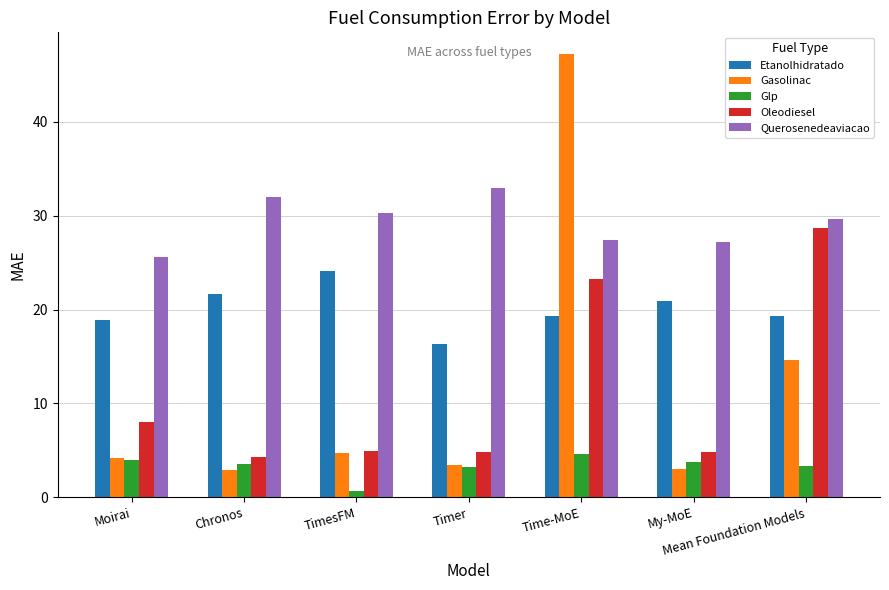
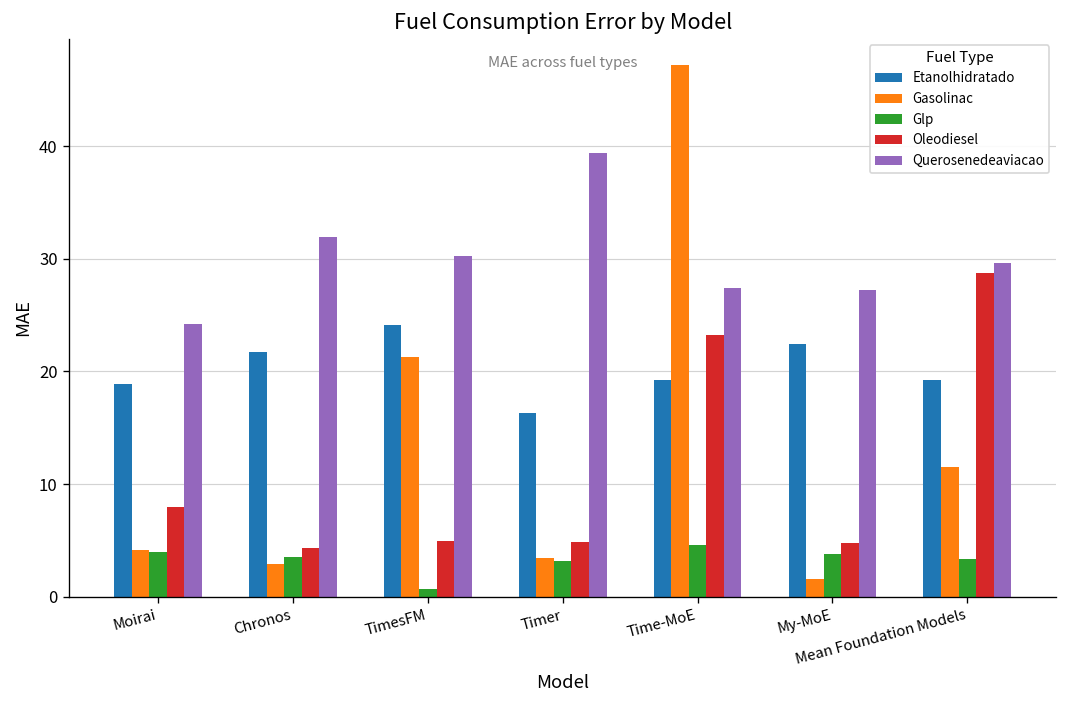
  {
    "Etanolhidratado": {
      "Moirai": 19,
      "Chronos": 22,
      "TimesFM": 24,
      "Timer": 16,
      "Time-MoE": 19,
-     "My-MoE": 21,
+     "My-MoE": 22,
      "Mean Foundation Models": 19
    },
    "Gasolinac": {
      "Moirai": 4,
      "Chronos": 3,
-     "TimesFM": 5,
+     "TimesFM": 21,
      "Timer": 3,
      "Time-MoE": 47,
-     "My-MoE": 3,
-     "Mean Foundation Models": 15
+     "My-MoE": 2,
+     "Mean Foundation Models": 12
    },
    "Glp": {
      "Moirai": 4,
      "Chronos": 4,
      "TimesFM": 1,
      "Timer": 3,
      "Time-MoE": 5,
      "My-MoE": 4,
      "Mean Foundation Models": 3
    },
    "Oleodiesel": {
      "Moirai": 8,
      "Chronos": 4,
      "TimesFM": 5,
      "Timer": 5,
      "Time-MoE": 23,
      "My-MoE": 5,
      "Mean Foundation Models": 29
    },
    "Querosenedeaviacao": {
-     "Moirai": 26,
+     "Moirai": 24,
      "Chronos": 32,
      "TimesFM": 30,
-     "Timer": 33,
+     "Timer": 39,
      "Time-MoE": 27,
      "My-MoE": 27,
      "Mean Foundation Models": 30
    }
  }
